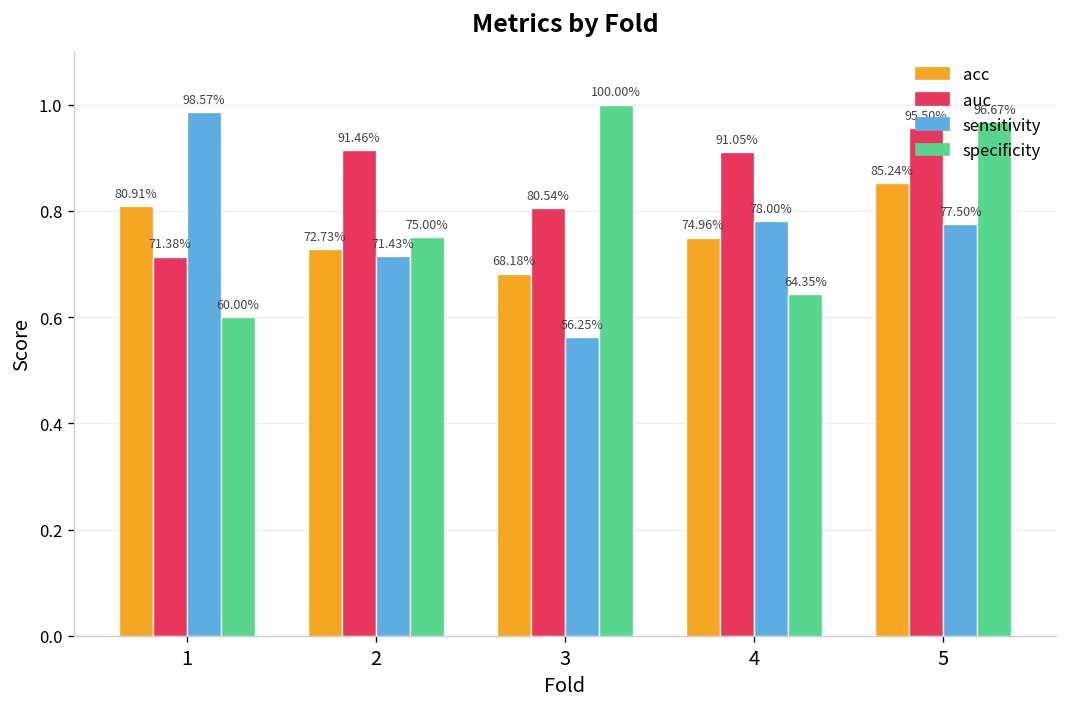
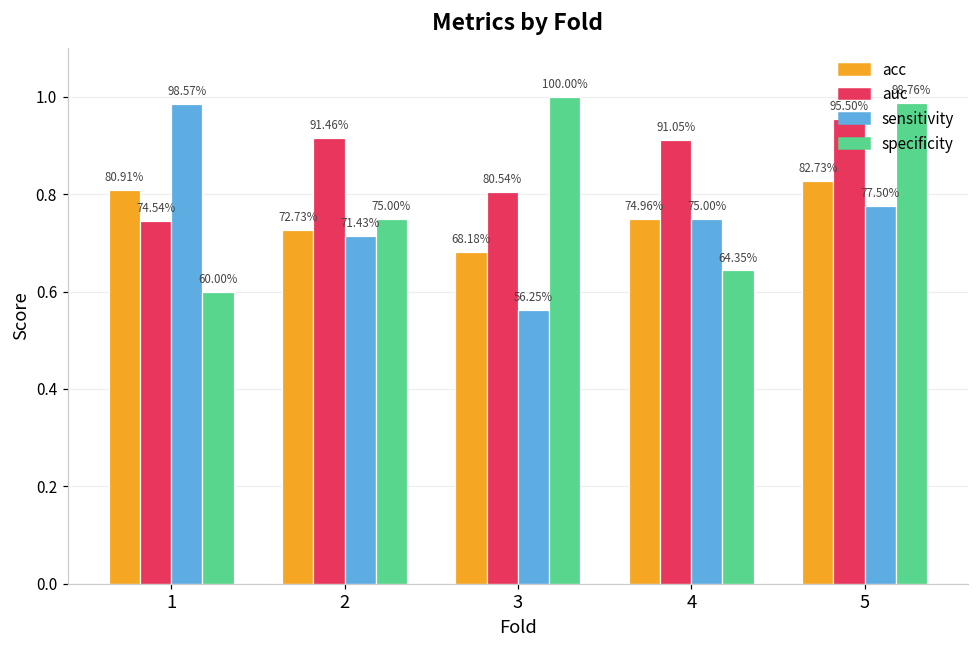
  {
    "acc": {
      "1": "80.91%",
      "2": "72.73%",
      "3": "68.18%",
      "4": "74.96%",
-     "5": "85.24%"
+     "5": "82.73%"
    },
    "auc": {
-     "1": "71.38%",
+     "1": "74.54%",
      "2": "91.46%",
      "3": "80.54%",
      "4": "91.05%",
      "5": "95.50%"
    },
    "sensitivity": {
      "1": "98.57%",
      "2": "71.43%",
      "3": "56.25%",
-     "4": "78.00%",
+     "4": "75.00%",
      "5": "77.50%"
    },
    "specificity": {
      "1": "60.00%",
      "2": "75.00%",
      "3": "100.00%",
      "4": "64.35%",
-     "5": "96.67%"
+     "5": "98.76%"
    }
  }
